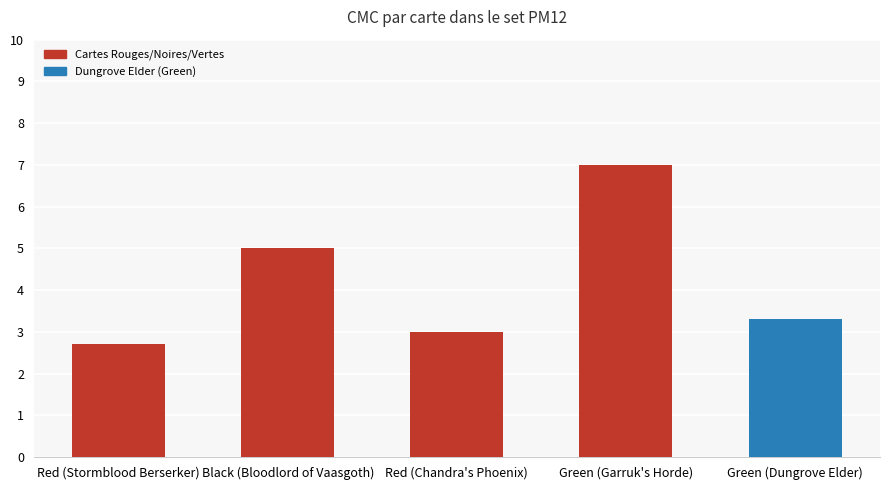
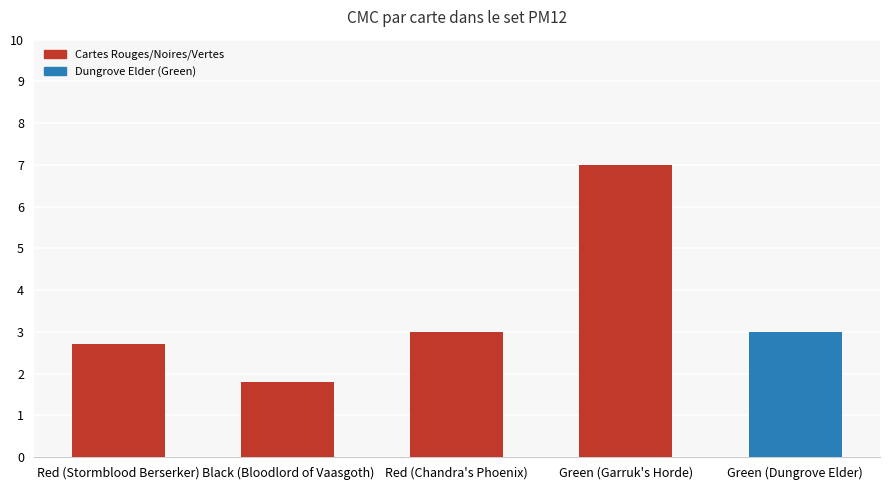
  {
    "Red (Stormblood Berserker)": 2.7,
-   "Black (Bloodlord of Vaasgoth)": 5.0,
+   "Black (Bloodlord of Vaasgoth)": 1.8,
    "Red (Chandra's Phoenix)": 3.0,
    "Green (Garruk's Horde)": 7.0,
-   "Green (Dungrove Elder)": 3.3
+   "Green (Dungrove Elder)": 3.0
  }
